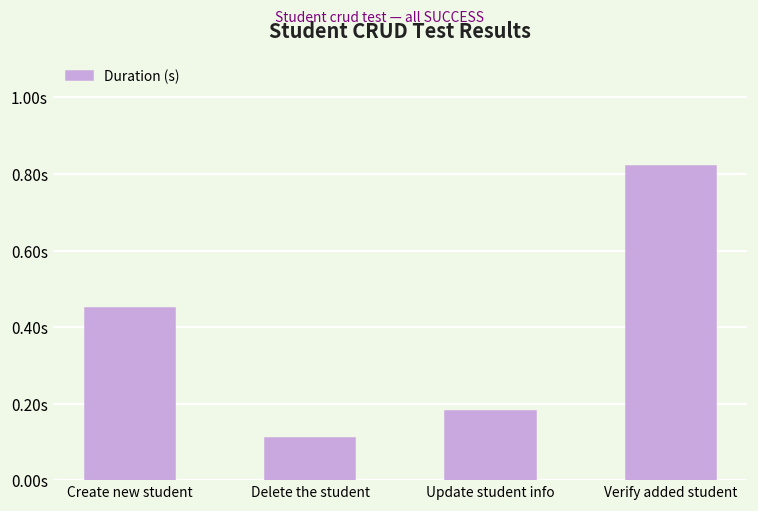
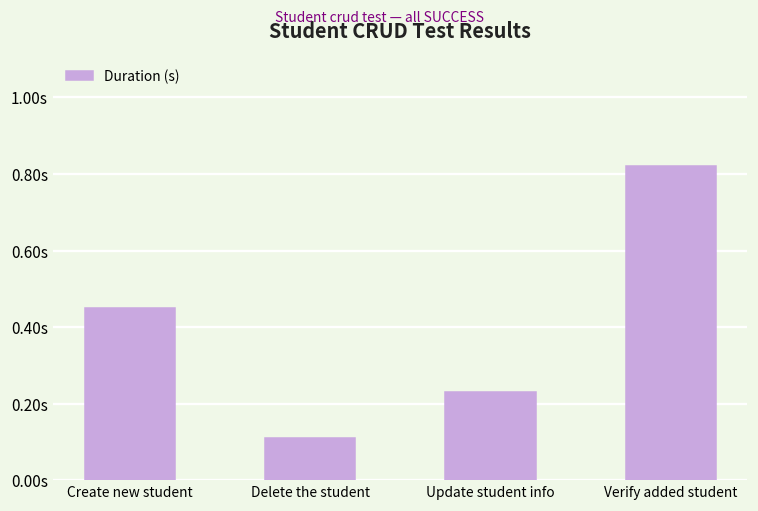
  {
    "Create new student": "0.45s",
    "Delete the student": "0.11s",
-   "Update student info": "0.18s",
+   "Update student info": "0.23s",
    "Verify added student": "0.82s"
  }
